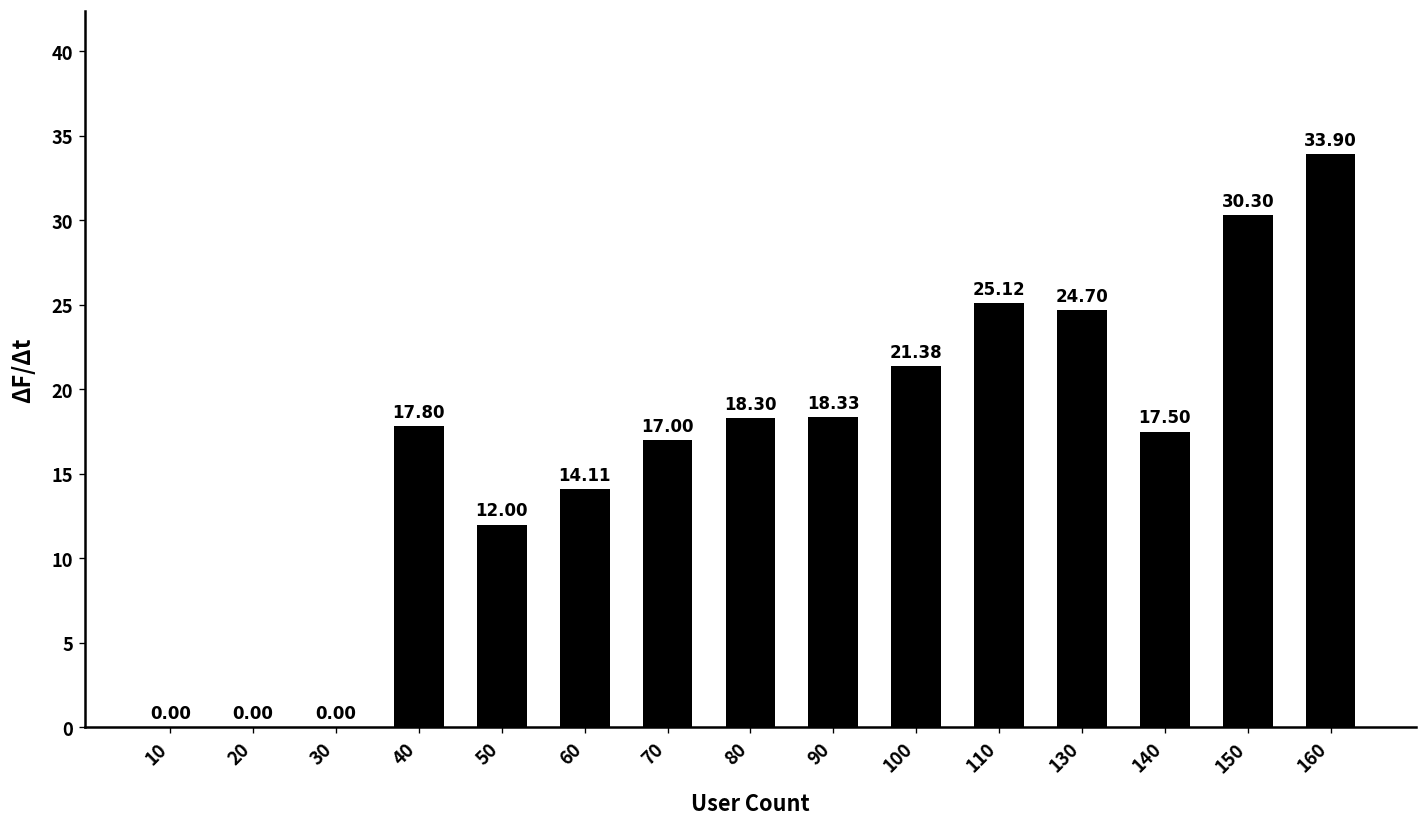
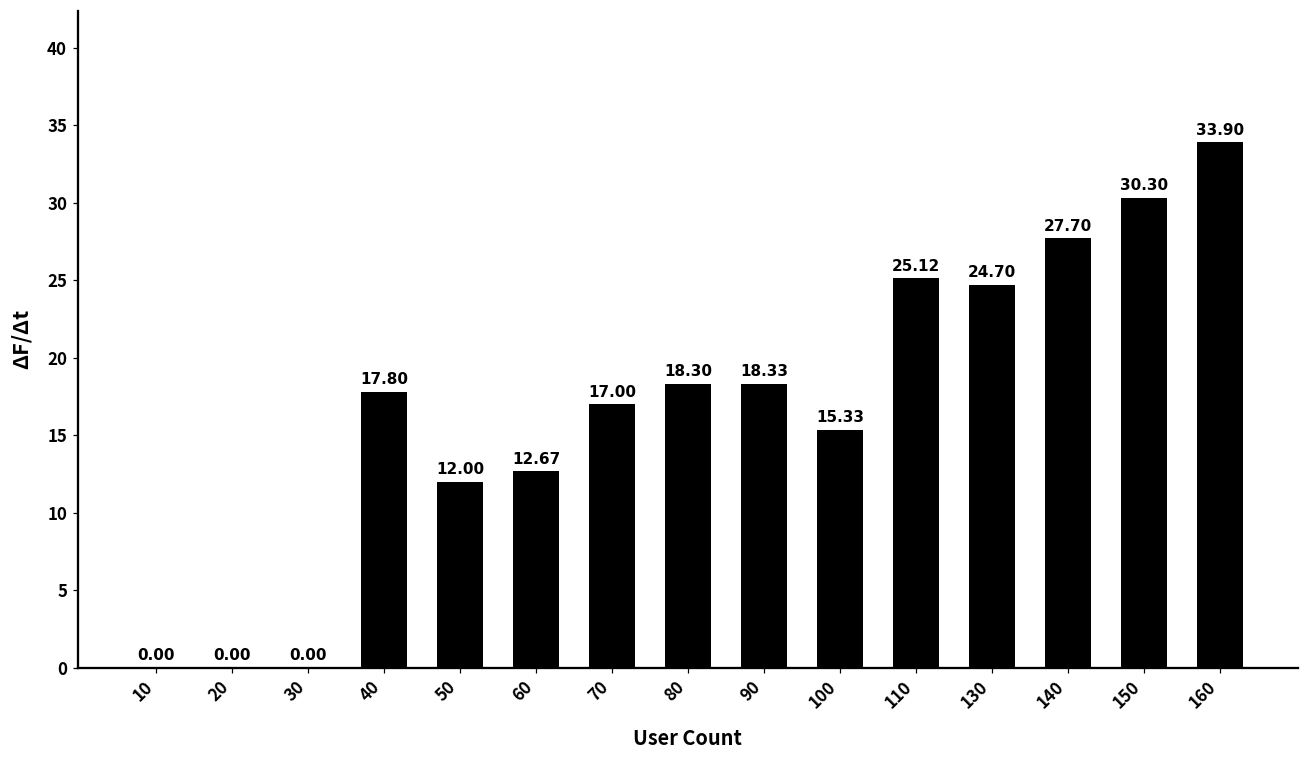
  {
    "10": 0.00,
    "20": 0.00,
    "30": 0.00,
    "40": 17.80,
    "50": 12.00,
-   "60": 14.11,
+   "60": 12.67,
    "70": 17.00,
    "80": 18.30,
    "90": 18.33,
-   "100": 21.38,
+   "100": 15.33,
    "110": 25.12,
    "130": 24.70,
-   "140": 17.50,
+   "140": 27.70,
    "150": 30.30,
    "160": 33.90
  }
